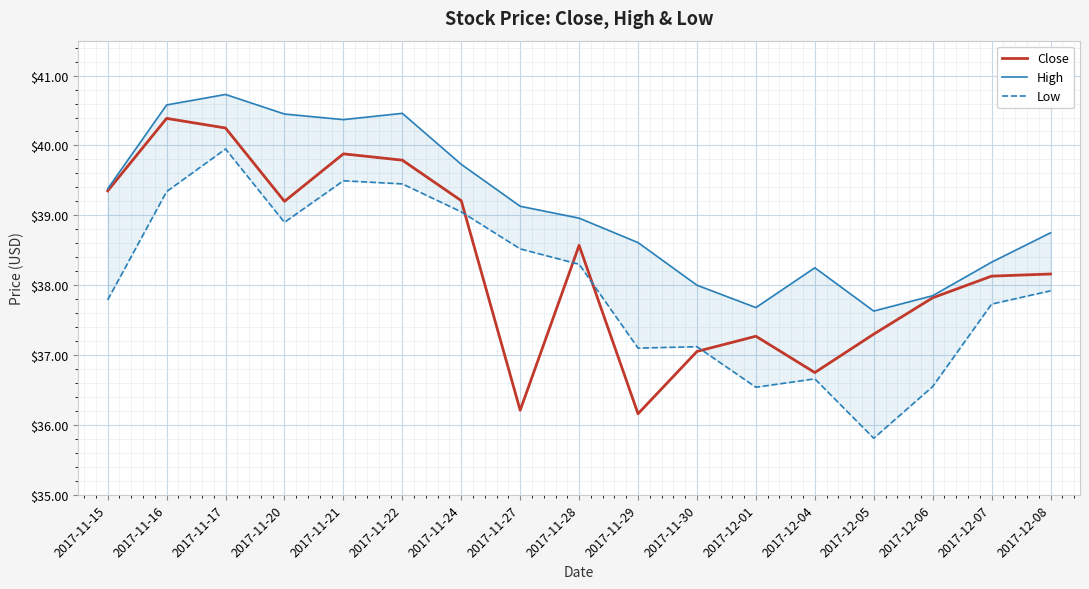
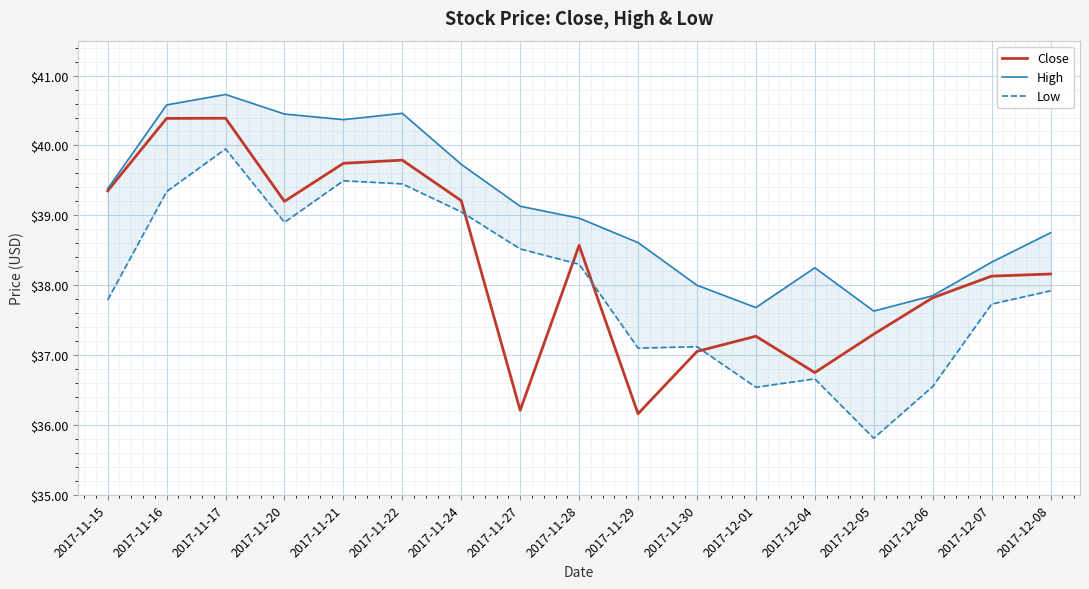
  {
    "Close": {
      "2017-11-16": "$40.4",
-     "2017-11-17": "$40.3",
+     "2017-11-17": "$40.4",
      "2017-11-20": "$39.2",
-     "2017-11-21": "$39.9",
+     "2017-11-21": "$39.7",
      "2017-11-22": "$39.8",
      "2017-11-24": "$39.2",
      "2017-11-27": "$36.2",
      "2017-11-28": "$38.6",
      "2017-11-29": "$36.2",
      "2017-11-30": "$37.1",
      "2017-12-01": "$37.3",
      "2017-12-04": "$36.8",
      "2017-12-05": "$37.3",
      "2017-12-07": "$38.1",
      "2017-12-08": "$38.2"
    }
  }
